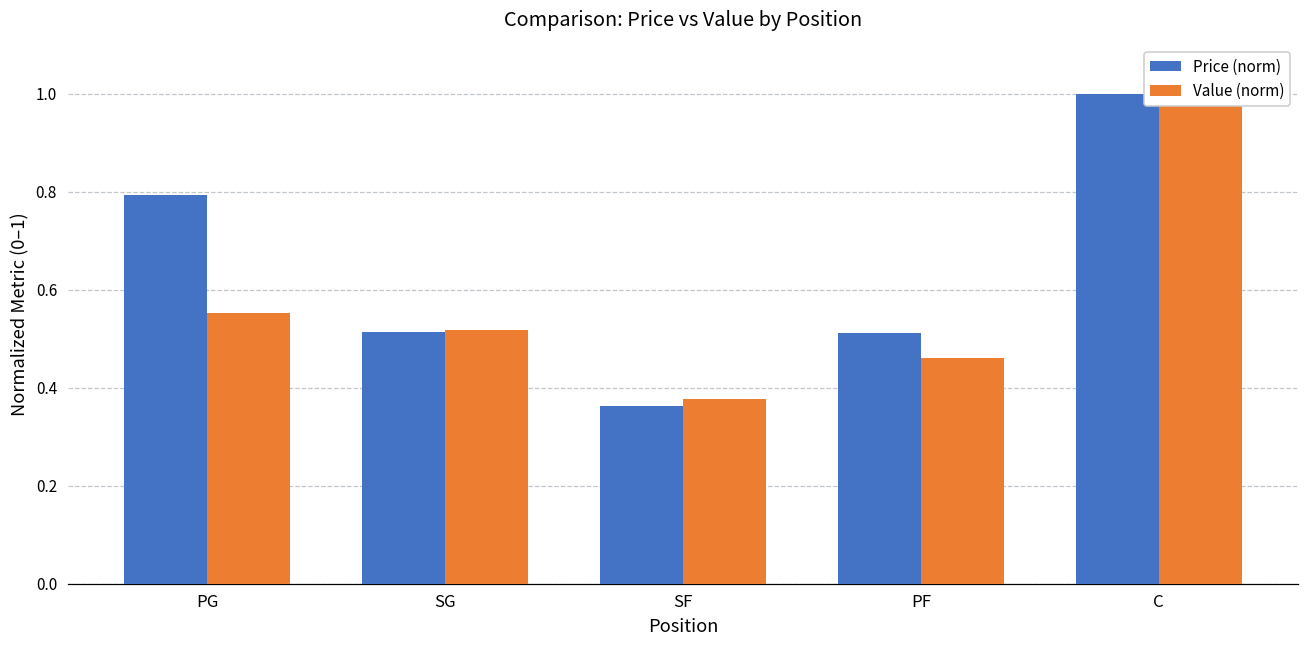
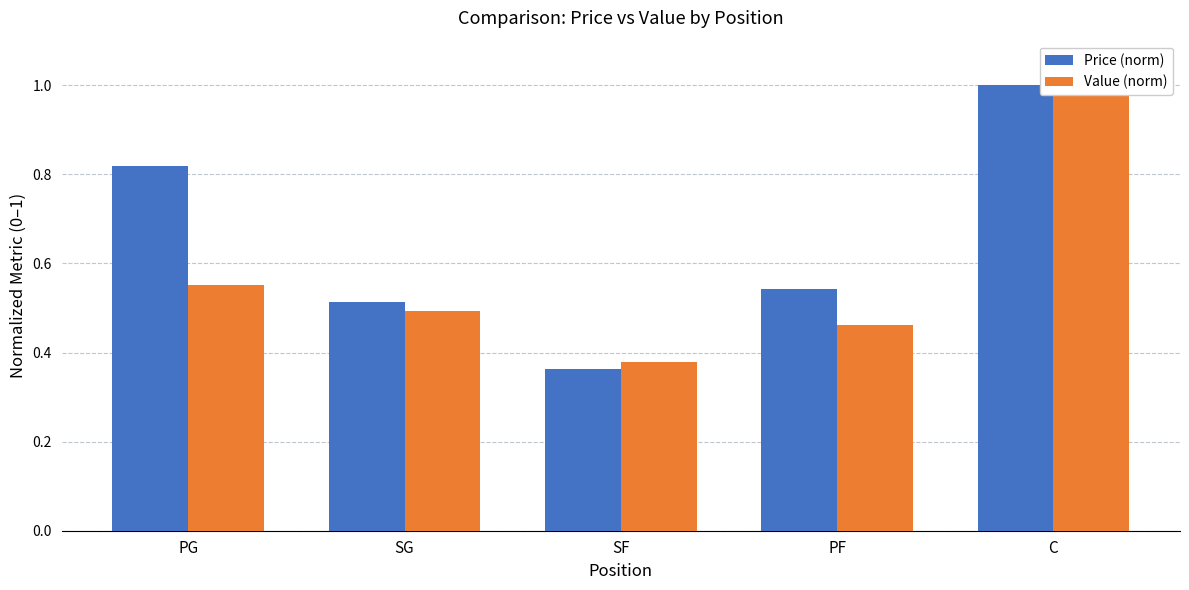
  {
    "Price (norm)": {
-     "PG": 0.79,
+     "PG": 0.82,
      "SG": 0.51,
      "SF": 0.36,
-     "PF": 0.51,
+     "PF": 0.54,
      "C": 1.00
    },
    "Value (norm)": {
      "PG": 0.55,
-     "SG": 0.52,
+     "SG": 0.49,
      "SF": 0.38,
      "PF": 0.46
    }
  }
